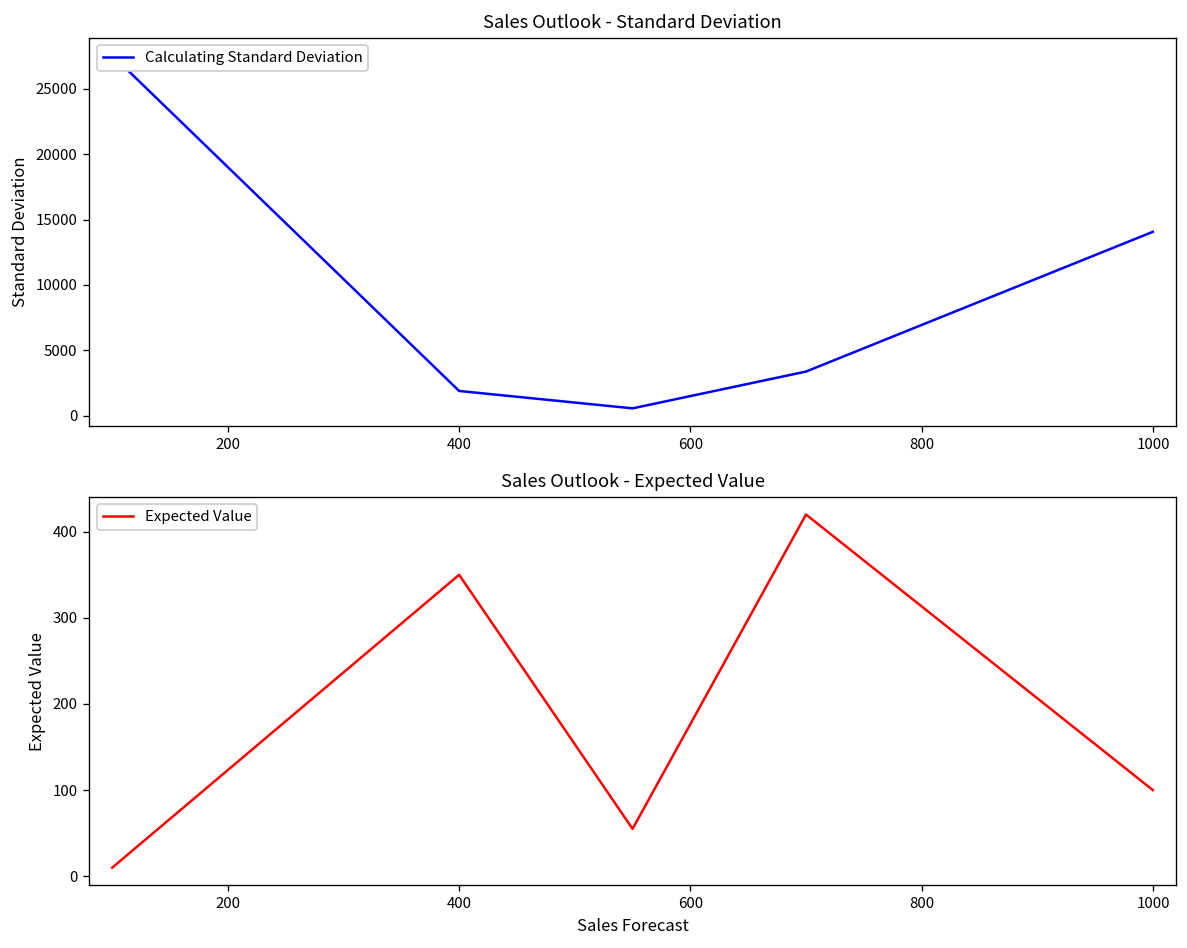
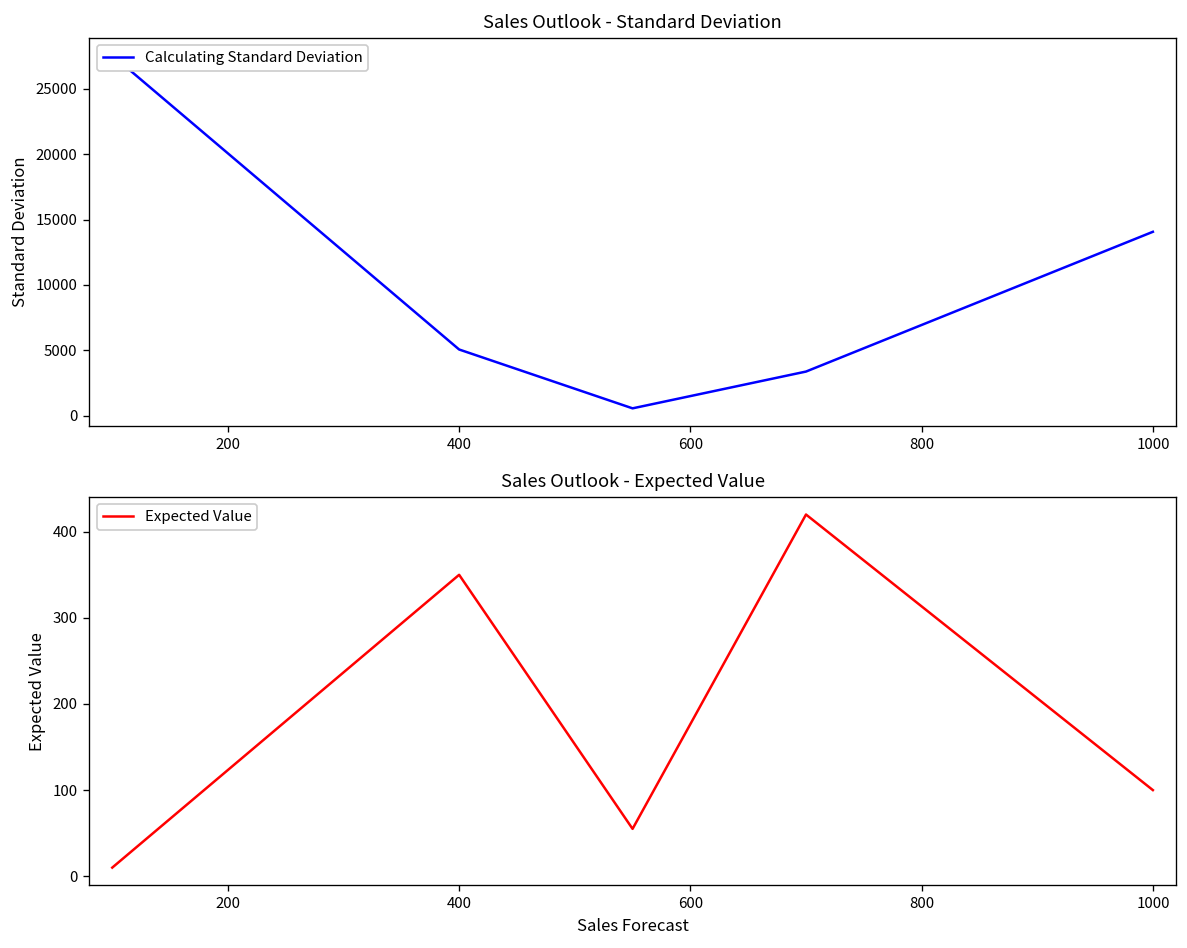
  {
    "Sales Outlook - Standard Deviation": {
-     "400": 1900,
+     "400": 5100,
      "1000": 14100
    },
    "Sales Outlook - Expected Value": {
      "400": 350,
      "1000": 100
    }
  }
